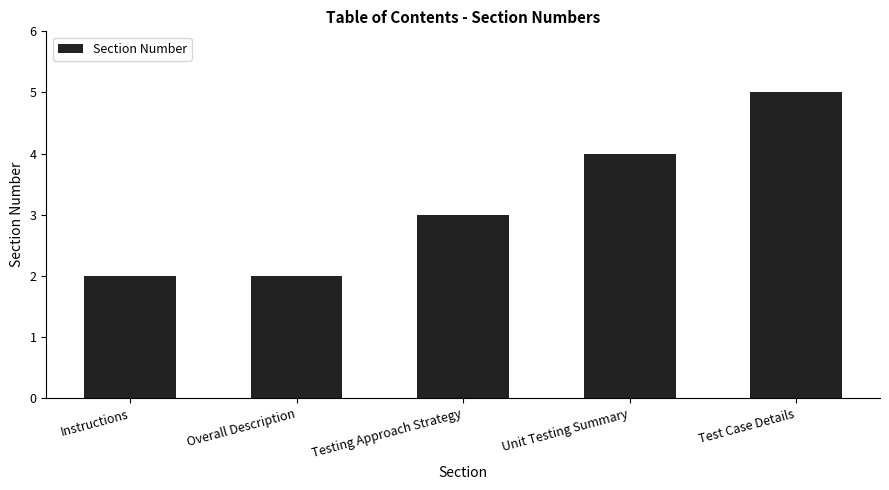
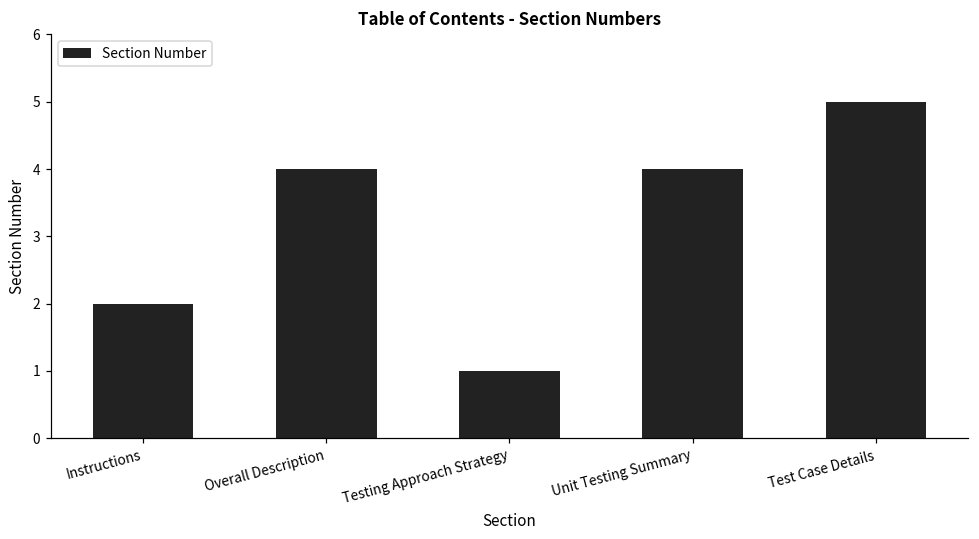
  {
    "Instructions": 2,
-   "Overall Description": 2,
-   "Testing Approach Strategy": 3,
+   "Overall Description": 4,
+   "Testing Approach Strategy": 1,
    "Unit Testing Summary": 4,
    "Test Case Details": 5
  }
